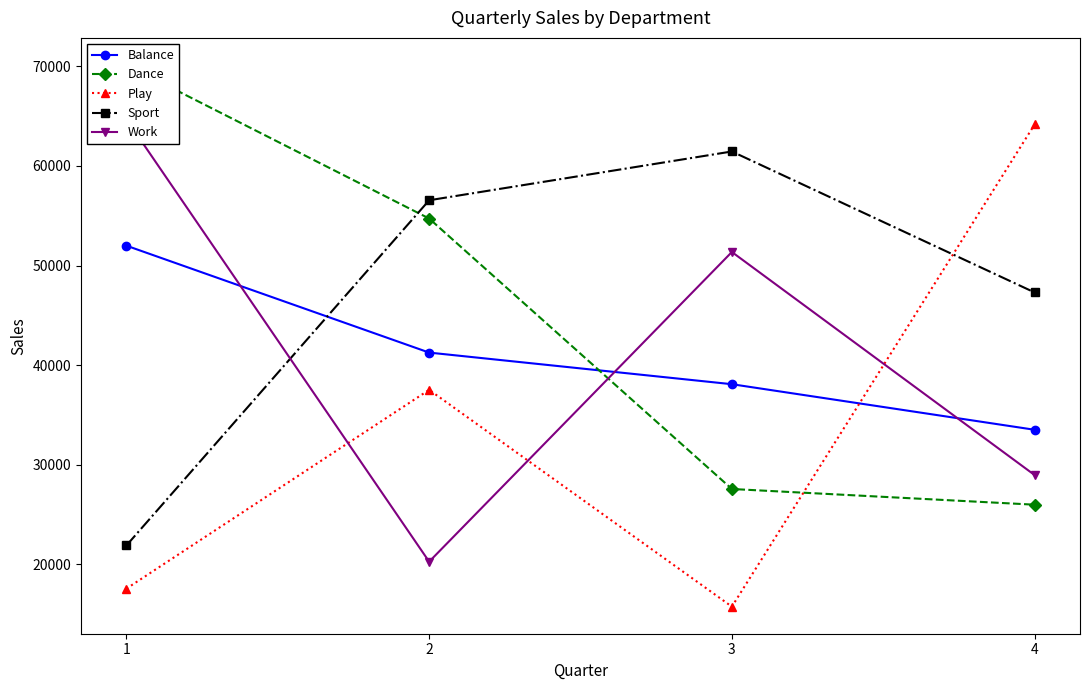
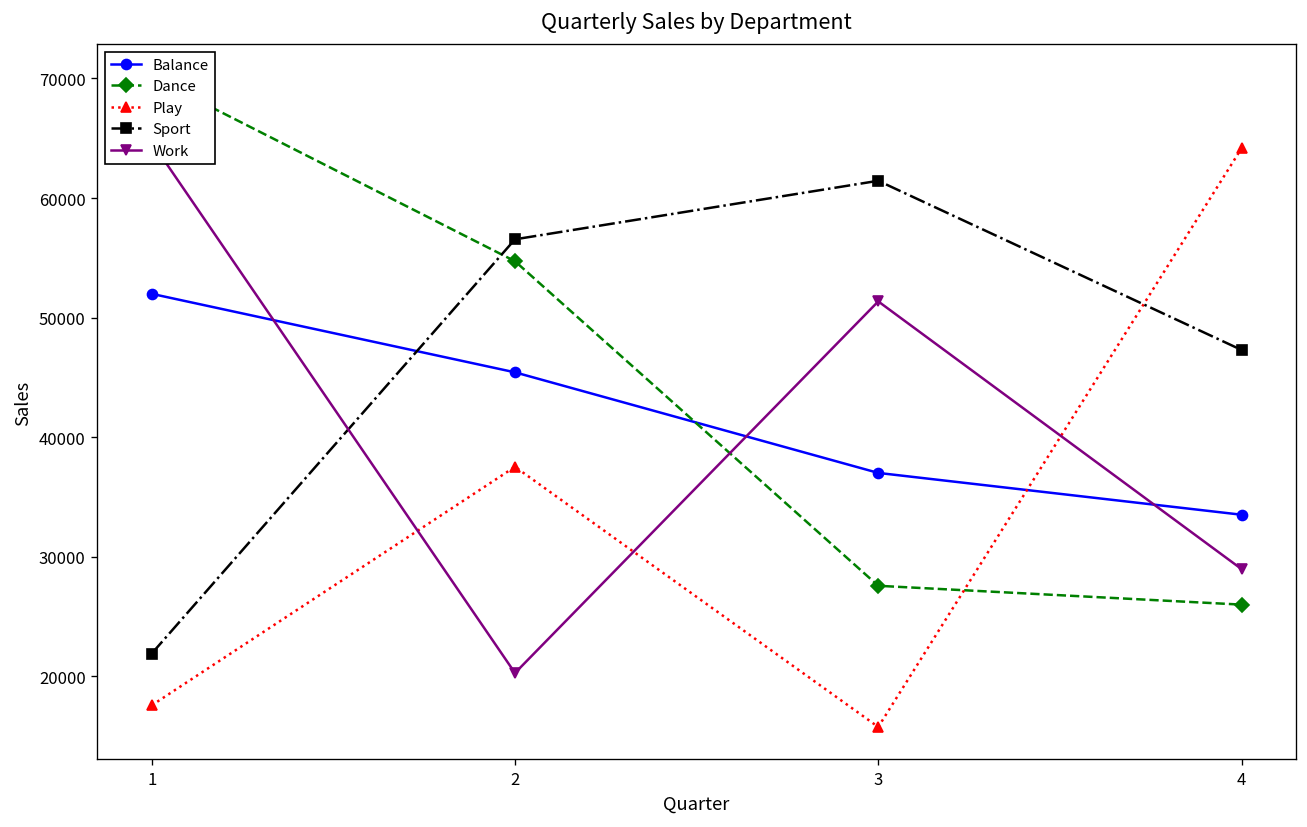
  {
    "Balance": {
      "1": 52000,
-     "2": 41000,
-     "3": 38000,
+     "2": 45000,
+     "3": 37000,
      "4": 34000
    },
    "Dance": {
      "2": 55000,
      "3": 28000,
      "4": 26000
    },
    "Play": {
      "1": 18000,
      "2": 38000,
      "3": 16000,
      "4": 64000
    },
    "Sport": {
      "1": 22000,
      "2": 57000,
      "3": 61000,
      "4": 47000
    },
    "Work": {
      "2": 20000,
      "3": 51000,
      "4": 29000
    }
  }
